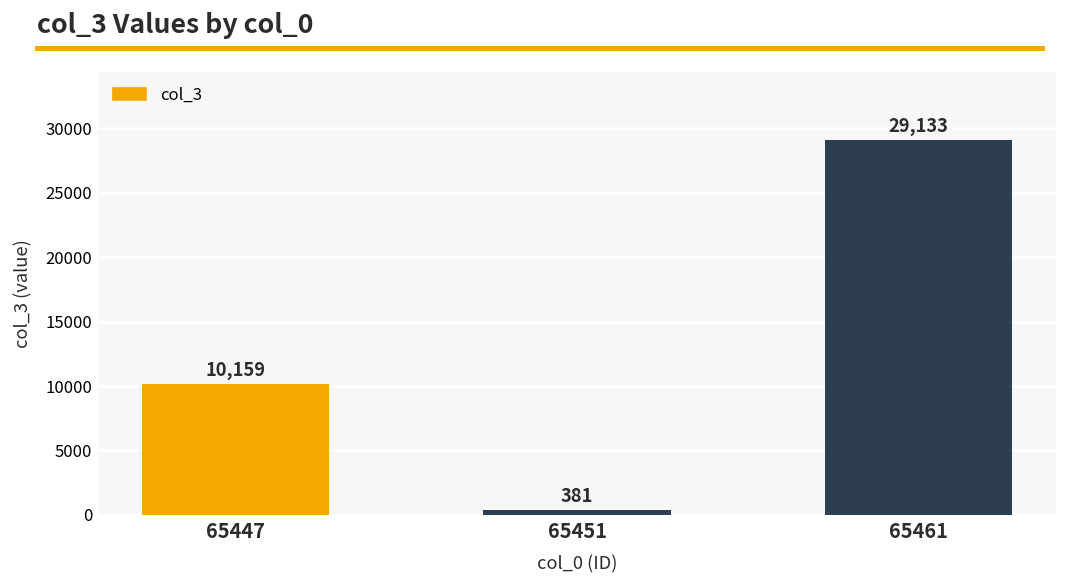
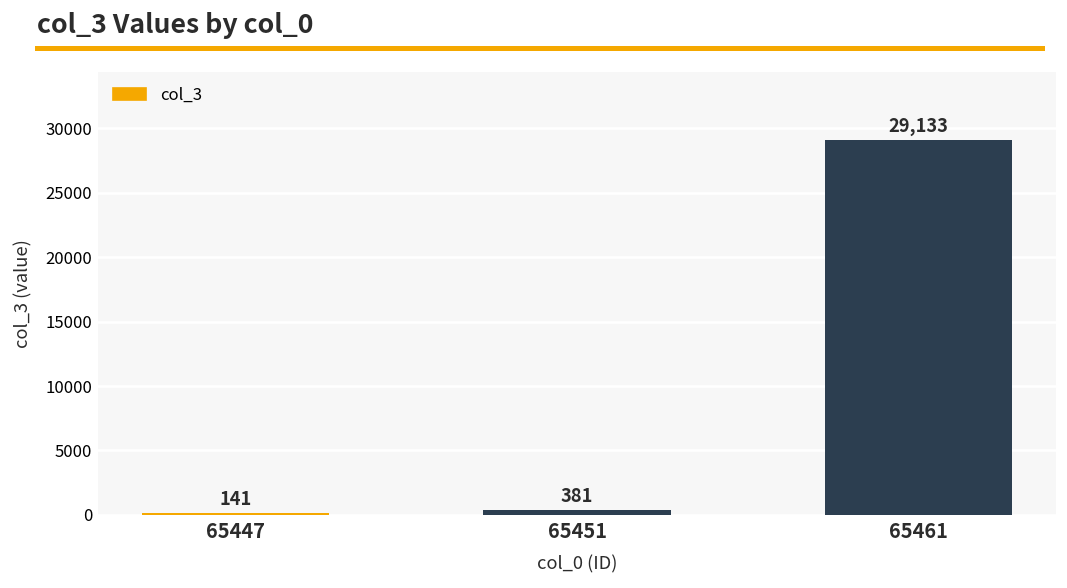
  {
-   "65447": "10,159",
+   "65447": "141",
    "65451": "381",
    "65461": "29,133"
  }
